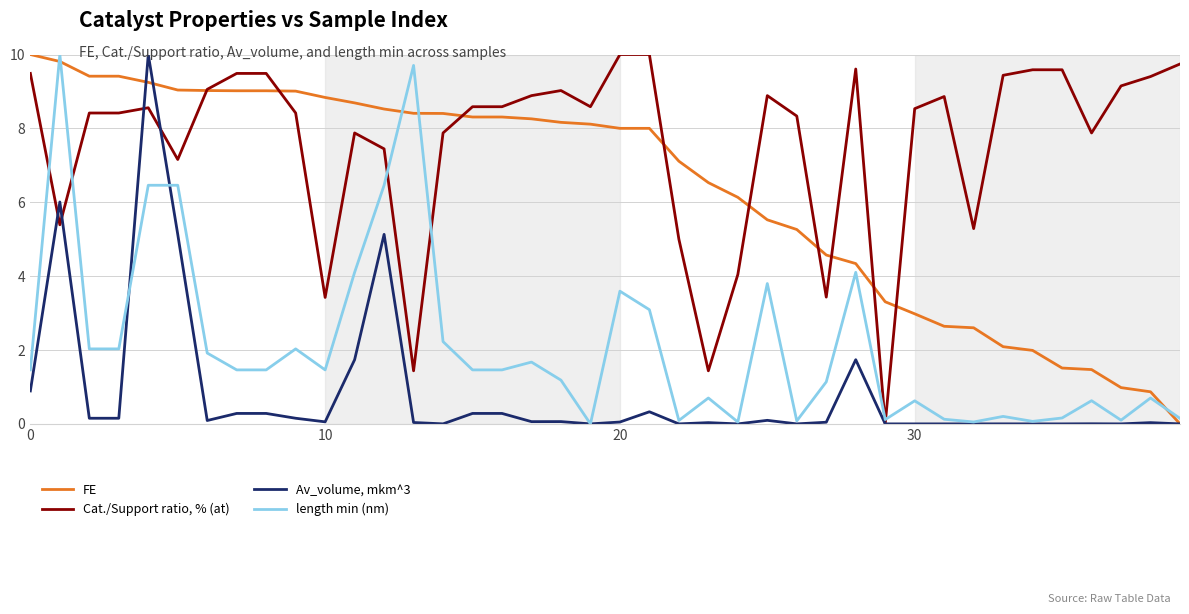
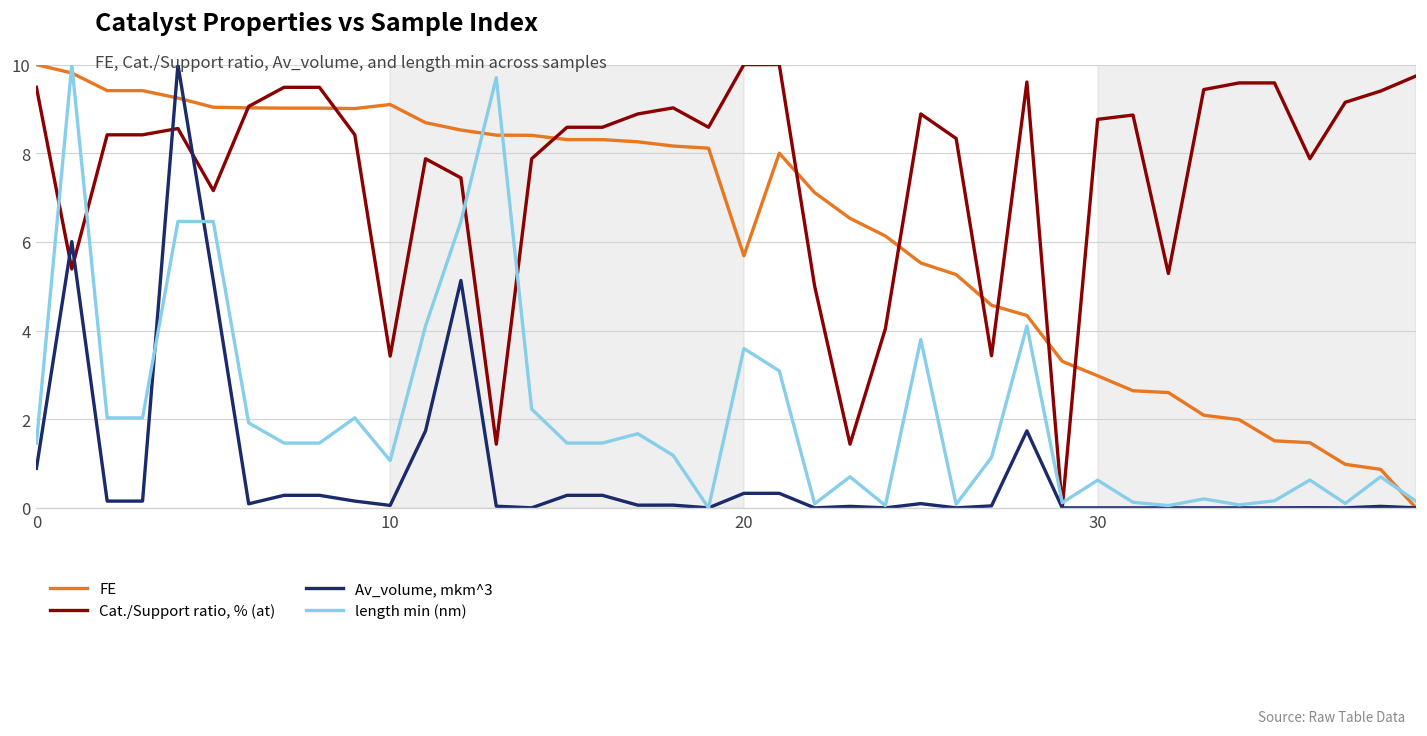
  {
    "FE": {
      "0": 10.0,
-     "10": 8.8,
-     "20": 8.0,
+     "10": 9.1,
+     "20": 5.7,
      "30": 3.0
    },
    "Cat./Support ratio, % (at)": {
      "0": 9.5,
      "10": 3.4,
      "20": 10.0,
-     "30": 8.5
+     "30": 8.8
    },
    "Av_volume, mkm^3": {
      "0": 0.9,
      "10": 0.1,
-     "20": 0.1,
+     "20": 0.3,
      "30": 0.0
    },
    "length min (nm)": {
      "0": 1.5,
-     "10": 1.5,
+     "10": 1.1,
      "20": 3.6,
      "30": 0.6
    }
  }
